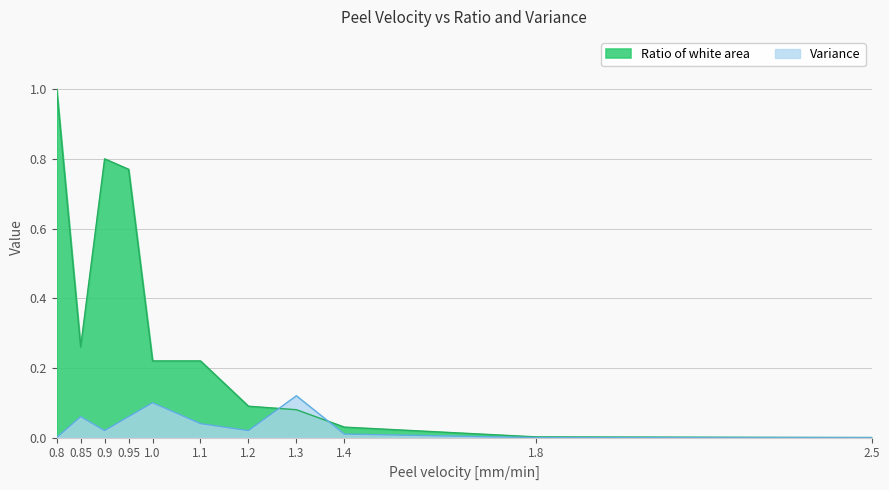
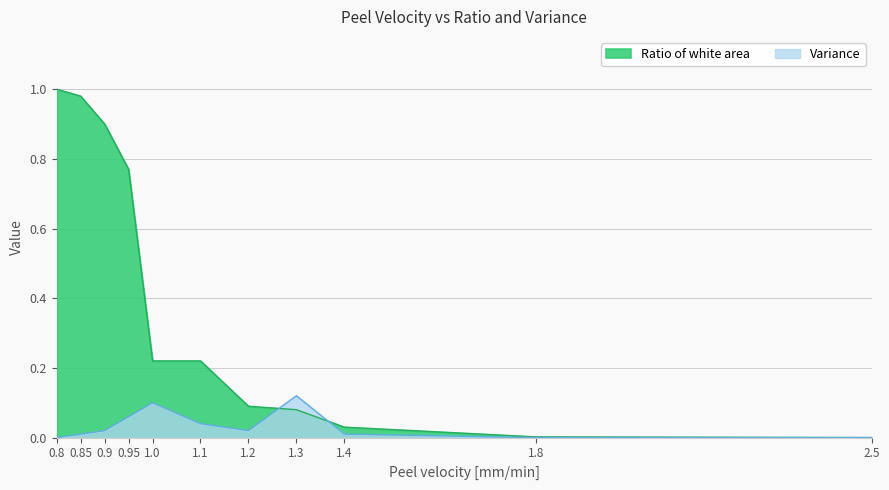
  {
    "Ratio of white area": {
      "0.8": 1.00,
-     "0.85": 0.26,
-     "0.9": 0.8,
+     "0.85": 0.98,
+     "0.9": 0.9,
      "0.95": 0.77,
      "1.0": 0.22,
      "1.1": 0.22,
      "1.2": 0.09,
      "1.3": 0.08,
      "1.4": 0.03
    },
    "Variance": {
      "0.8": 0.00,
-     "0.85": 0.06,
+     "0.85": 0.01,
      "0.9": 0.02,
      "0.95": 0.06,
      "1.0": 0.10,
      "1.1": 0.04,
      "1.2": 0.02,
      "1.3": 0.12,
      "1.4": 0.01
    }
  }
